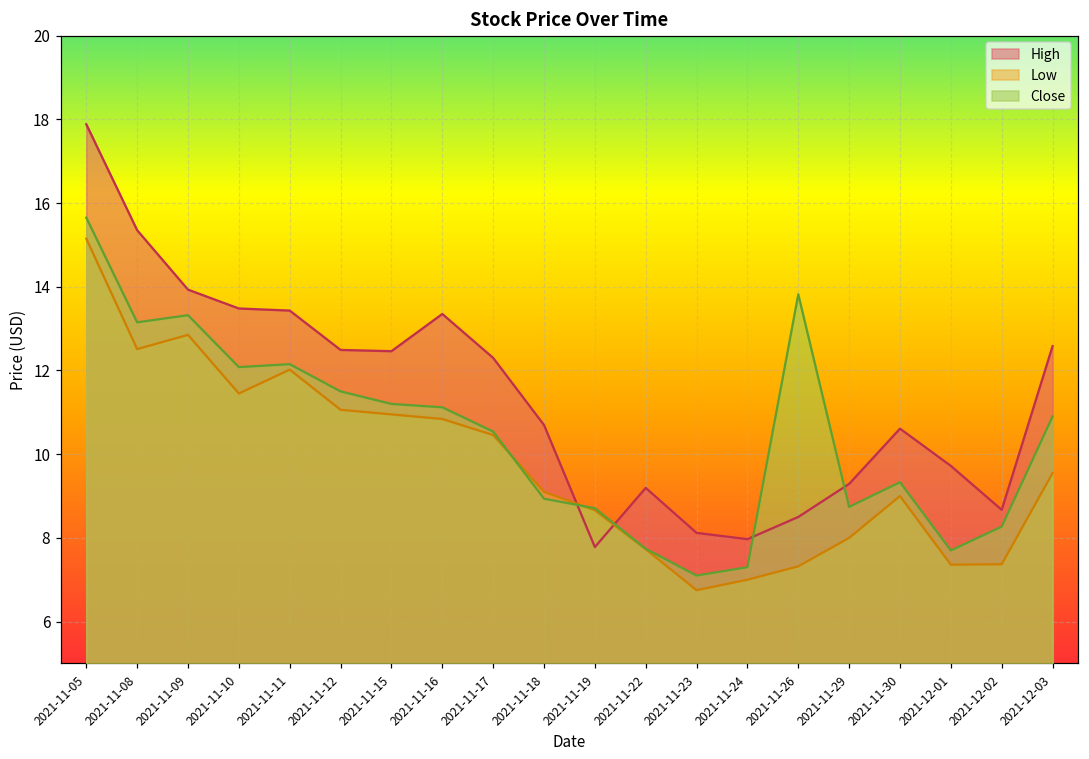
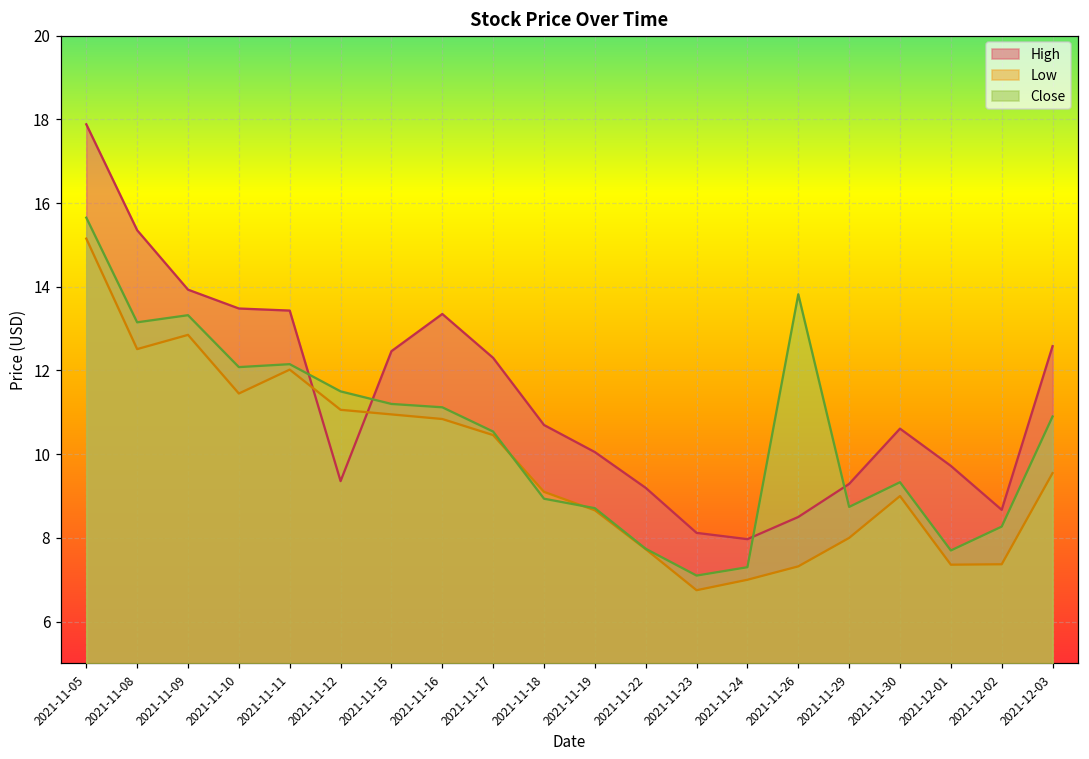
  {
    "High": {
      "2021-11-05": 17.9,
      "2021-11-08": 15.4,
      "2021-11-09": 13.9,
      "2021-11-10": 13.5,
      "2021-11-11": 13.4,
-     "2021-11-12": 12.5,
+     "2021-11-12": 9.4,
      "2021-11-15": 12.5,
      "2021-11-16": 13.3,
      "2021-11-17": 12.3,
      "2021-11-18": 10.7,
-     "2021-11-19": 7.8,
+     "2021-11-19": 10.1,
      "2021-11-22": 9.2,
      "2021-11-23": 8.1,
      "2021-11-24": 8.0,
      "2021-11-26": 8.5,
      "2021-11-29": 9.3,
      "2021-11-30": 10.6,
      "2021-12-01": 9.7,
      "2021-12-02": 8.7,
      "2021-12-03": 12.6
    },
    "Low": {
      "2021-11-05": 15.1,
      "2021-11-08": 12.5,
      "2021-11-09": 12.9,
      "2021-11-10": 11.4,
      "2021-11-11": 12.0,
      "2021-11-12": 11.1,
      "2021-11-15": 10.9,
      "2021-11-16": 10.8,
      "2021-11-17": 10.5,
      "2021-11-18": 9.1,
      "2021-11-23": 6.8,
      "2021-11-24": 7.0,
      "2021-11-26": 7.3,
      "2021-11-29": 8.0,
      "2021-11-30": 9.0,
      "2021-12-01": 7.4,
      "2021-12-02": 7.4,
      "2021-12-03": 9.5
    },
    "Close": {
      "2021-11-05": 15.6,
      "2021-11-08": 13.1,
      "2021-11-09": 13.3,
      "2021-11-10": 12.1,
      "2021-11-11": 12.1,
      "2021-11-12": 11.5,
      "2021-11-15": 11.2,
      "2021-11-16": 11.1,
      "2021-11-17": 10.5,
      "2021-11-18": 8.9,
      "2021-11-23": 7.1,
      "2021-11-24": 7.3,
      "2021-11-26": 13.8,
      "2021-11-29": 8.7,
      "2021-11-30": 9.3,
      "2021-12-01": 7.7,
      "2021-12-02": 8.3,
      "2021-12-03": 10.9
    }
  }
